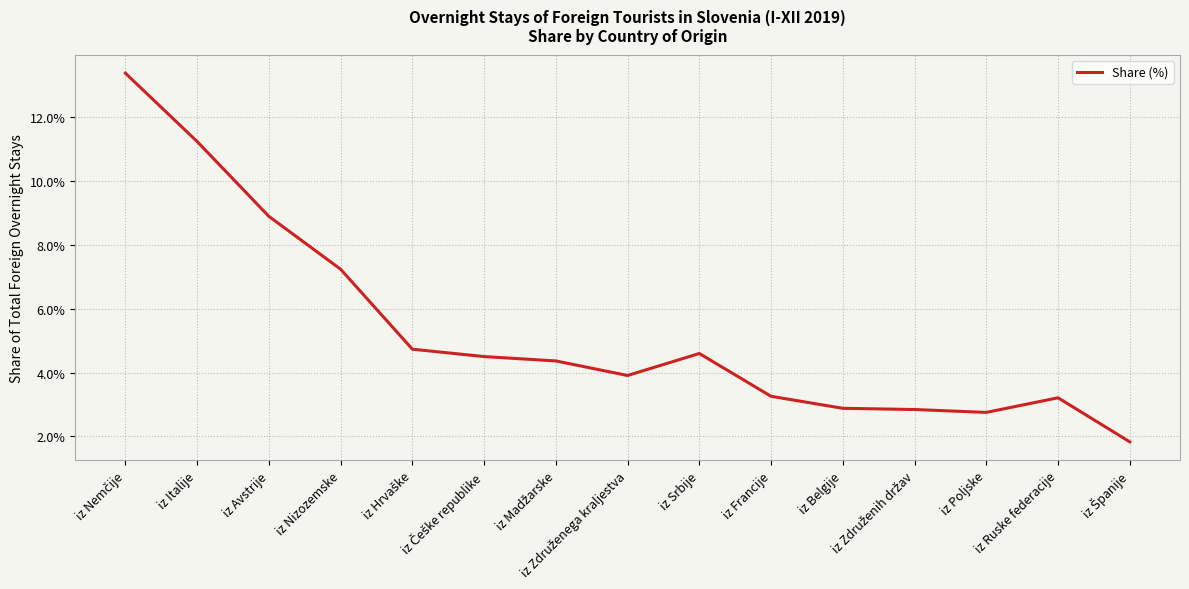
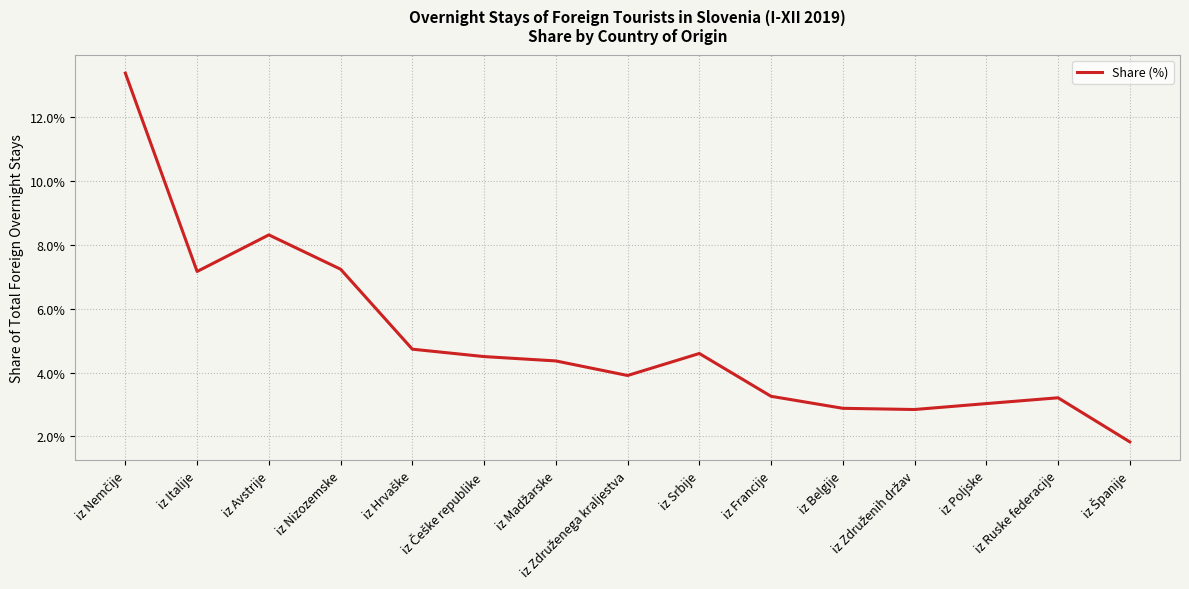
  {
    "iz Nemčije": "13.4%",
-   "iz Italije": "11.2%",
-   "iz Avstrije": "8.9%",
+   "iz Italije": "7.2%",
+   "iz Avstrije": "8.3%",
    "iz Nizozemske": "7.2%",
    "iz Hrvaške": "4.7%",
    "iz Češke republike": "4.5%",
    "iz Madžarske": "4.4%",
    "iz Združenega kraljestva": "3.9%",
    "iz Srbije": "4.6%",
    "iz Francije": "3.3%",
    "iz Belgije": "2.9%",
    "iz Združenih držav": "2.8%",
-   "iz Poljske": "2.8%",
+   "iz Poljske": "3.0%",
    "iz Ruske federacije": "3.2%",
    "iz Španije": "1.8%"
  }
